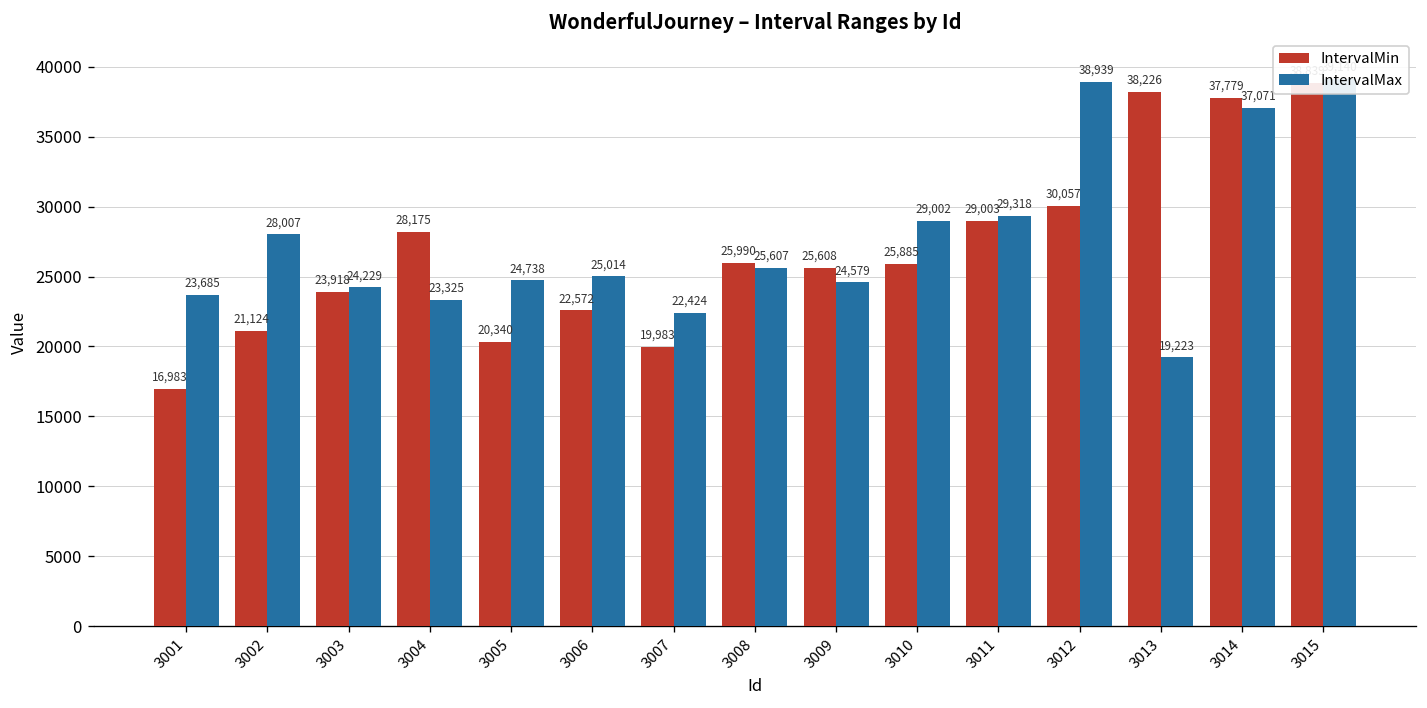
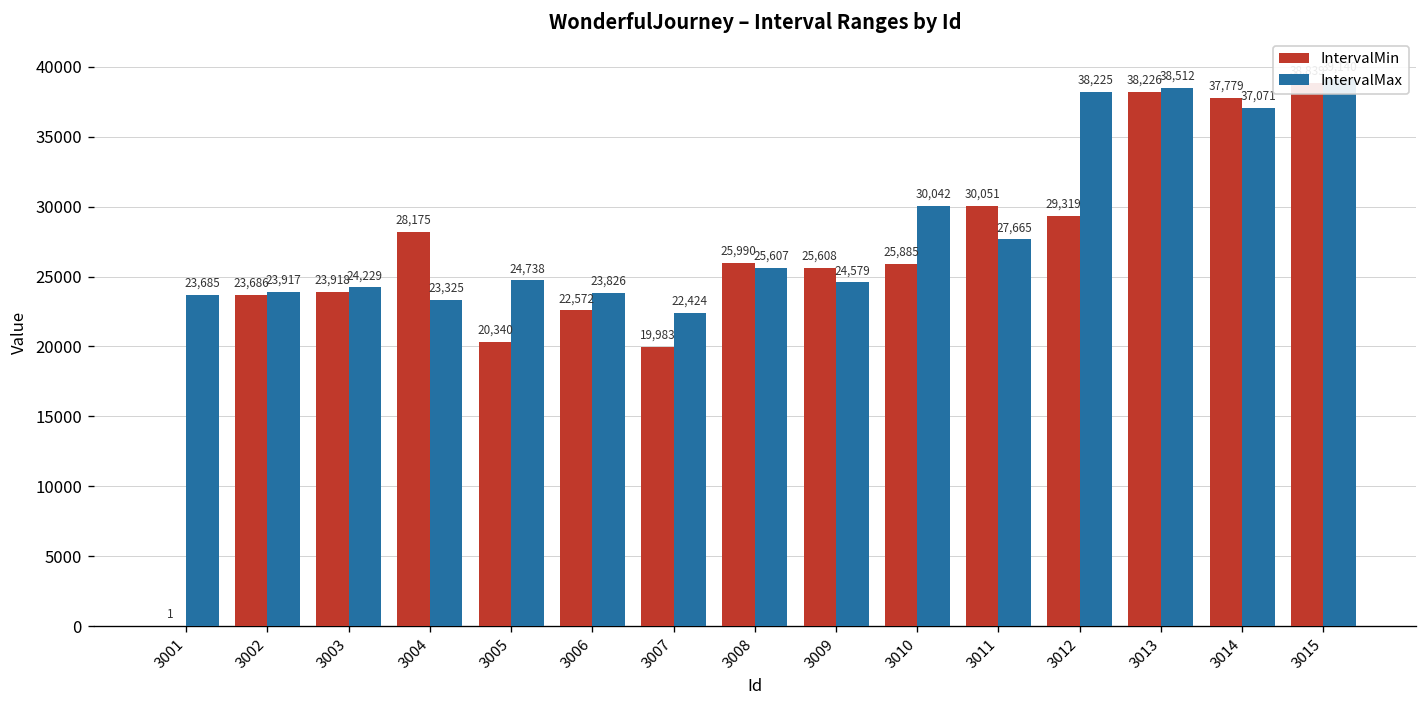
  {
    "IntervalMin": {
-     "3001": "16,983",
-     "3002": "21,124",
+     "3001": "1",
+     "3002": "23,686",
      "3003": "23,918",
      "3004": "28,175",
      "3005": "20,340",
      "3006": "22,572",
      "3007": "19,983",
      "3008": "25,990",
      "3009": "25,608",
      "3010": "25,885",
-     "3011": "29,003",
-     "3012": "30,057",
+     "3011": "30,051",
+     "3012": "29,319",
      "3013": "38,226",
      "3014": "37,779"
    },
    "IntervalMax": {
      "3001": "23,685",
-     "3002": "28,007",
+     "3002": "23,917",
      "3003": "24,229",
      "3004": "23,325",
      "3005": "24,738",
-     "3006": "25,014",
+     "3006": "23,826",
      "3007": "22,424",
      "3008": "25,607",
      "3009": "24,579",
-     "3010": "29,002",
-     "3011": "29,318",
-     "3012": "38,939",
-     "3013": "19,223"
+     "3010": "30,042",
+     "3011": "27,665",
+     "3012": "38,225",
+     "3013": "38,512"
    }
  }
